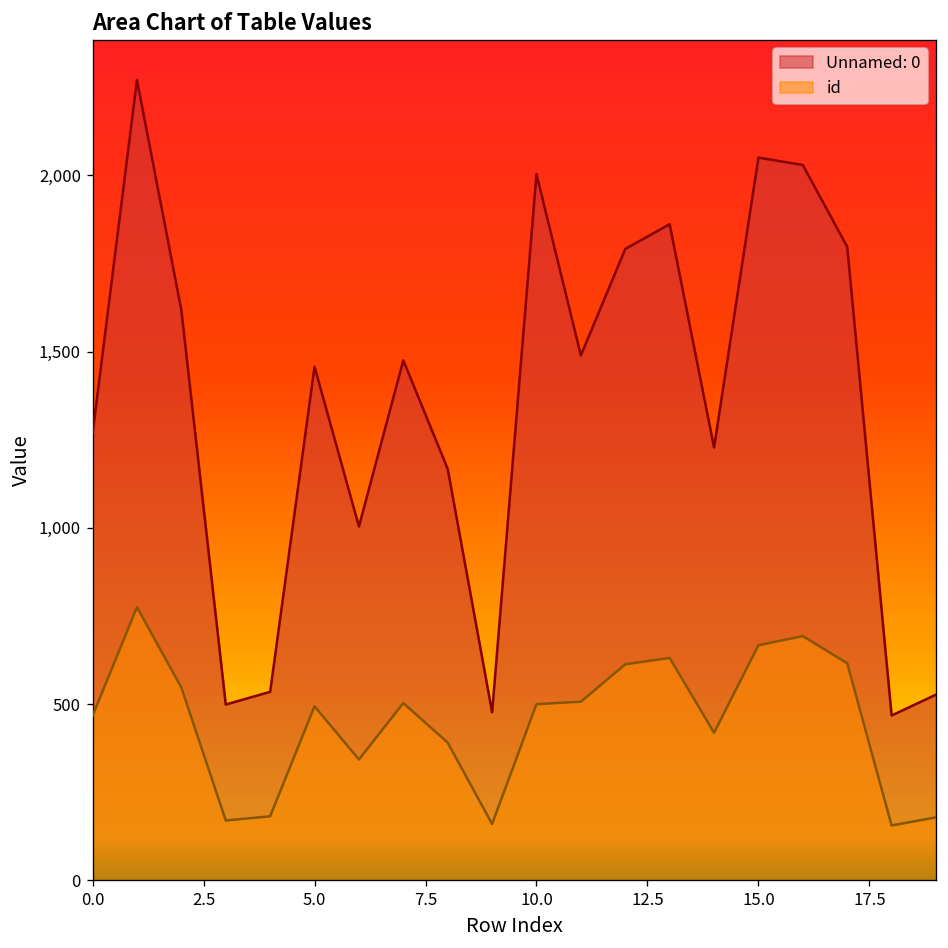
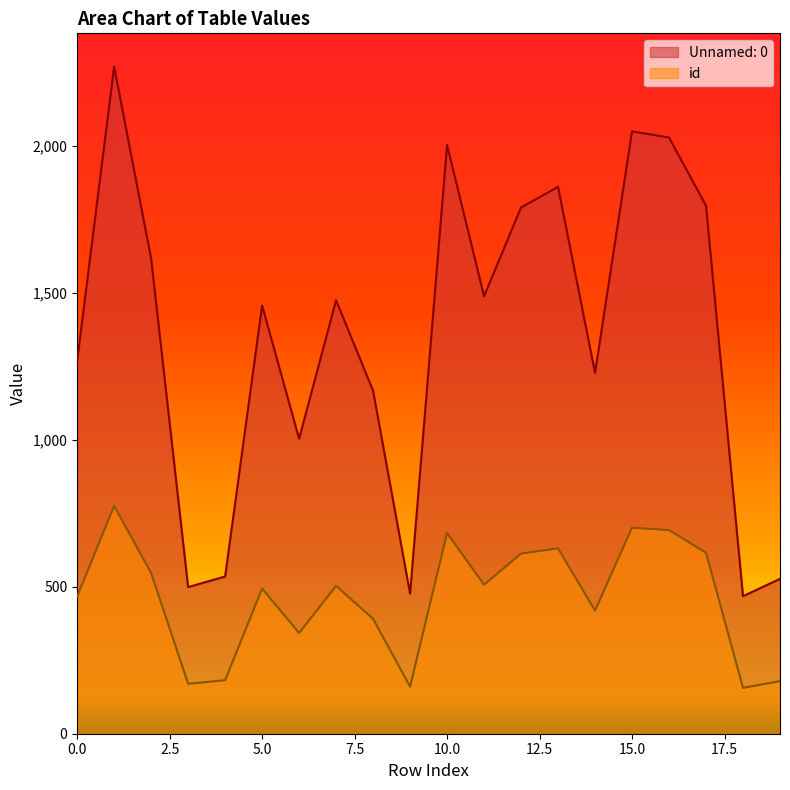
  {
    "Unnamed: 0": {
      "0.0": "1,270",
      "5.0": "1,460",
      "10.0": "2,000",
      "15.0": "2,050"
    },
    "id": {
      "0.0": "470",
      "5.0": "490",
-     "10.0": "500",
-     "15.0": "670"
+     "10.0": "680",
+     "15.0": "700"
    }
  }
